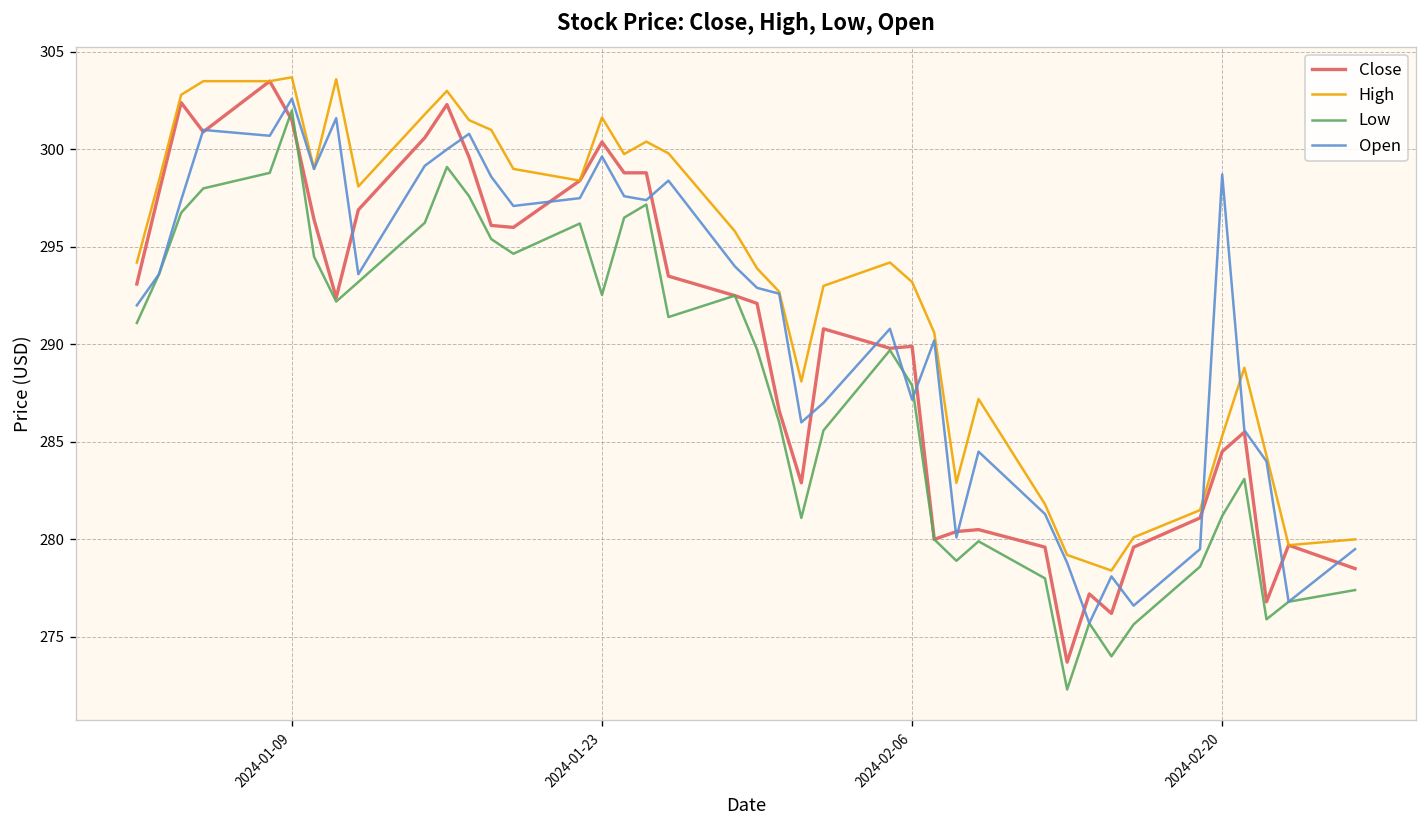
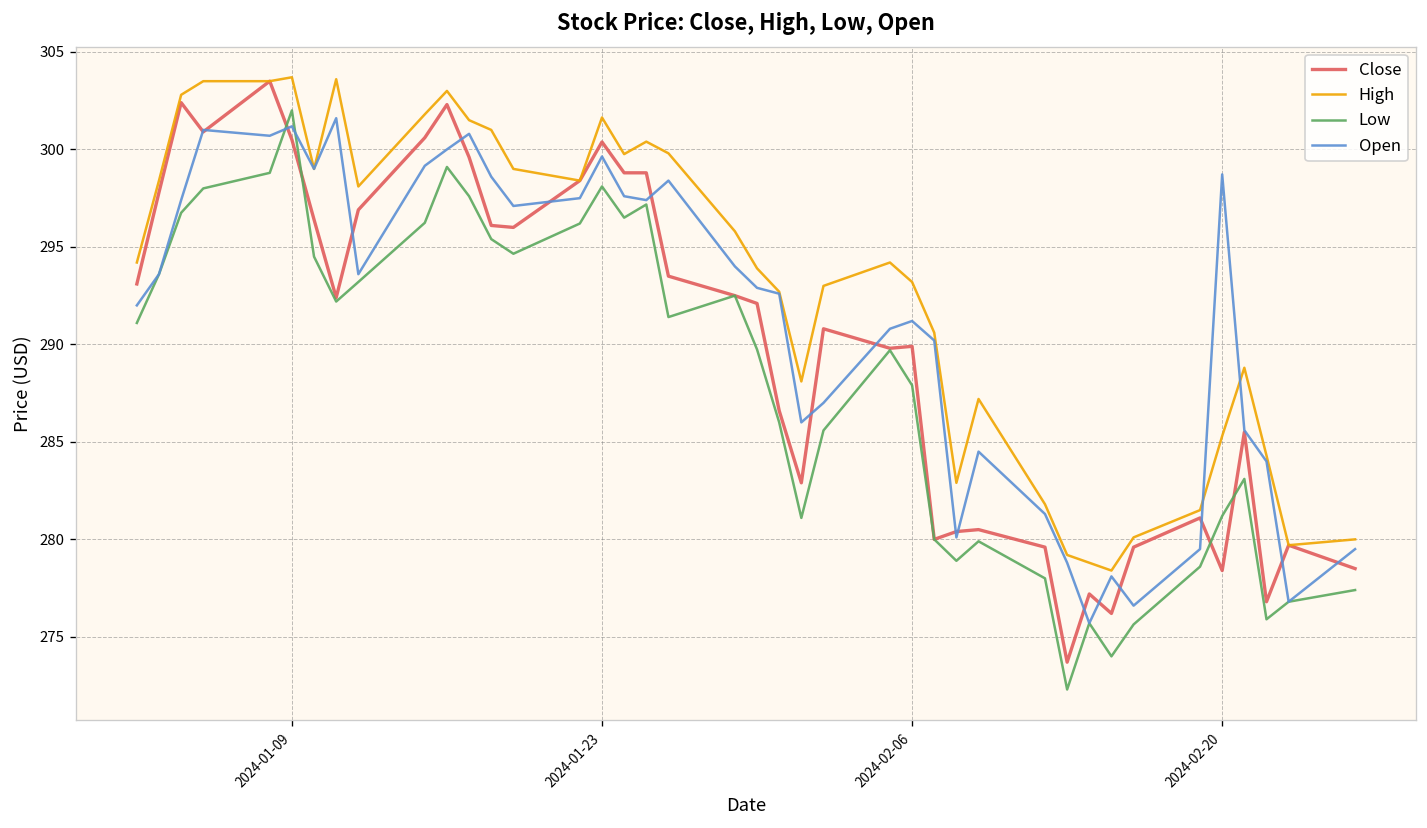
  {
    "Close": {
-     "2024-01-09": 301.5,
+     "2024-01-09": 300.5,
      "2024-01-23": 300.4,
      "2024-02-06": 289.9,
-     "2024-02-20": 284.5
+     "2024-02-20": 278.4
    },
    "High": {
      "2024-01-09": 303.7,
      "2024-01-23": 301.6,
      "2024-02-06": 293.2,
      "2024-02-20": 285.3
    },
    "Low": {
      "2024-01-09": 302.0,
-     "2024-01-23": 292.5,
+     "2024-01-23": 298.1,
      "2024-02-06": 287.9,
      "2024-02-20": 281.2
    },
    "Open": {
-     "2024-01-09": 302.6,
+     "2024-01-09": 301.2,
      "2024-01-23": 299.6,
-     "2024-02-06": 287.2,
+     "2024-02-06": 291.2,
      "2024-02-20": 298.7
    }
  }
